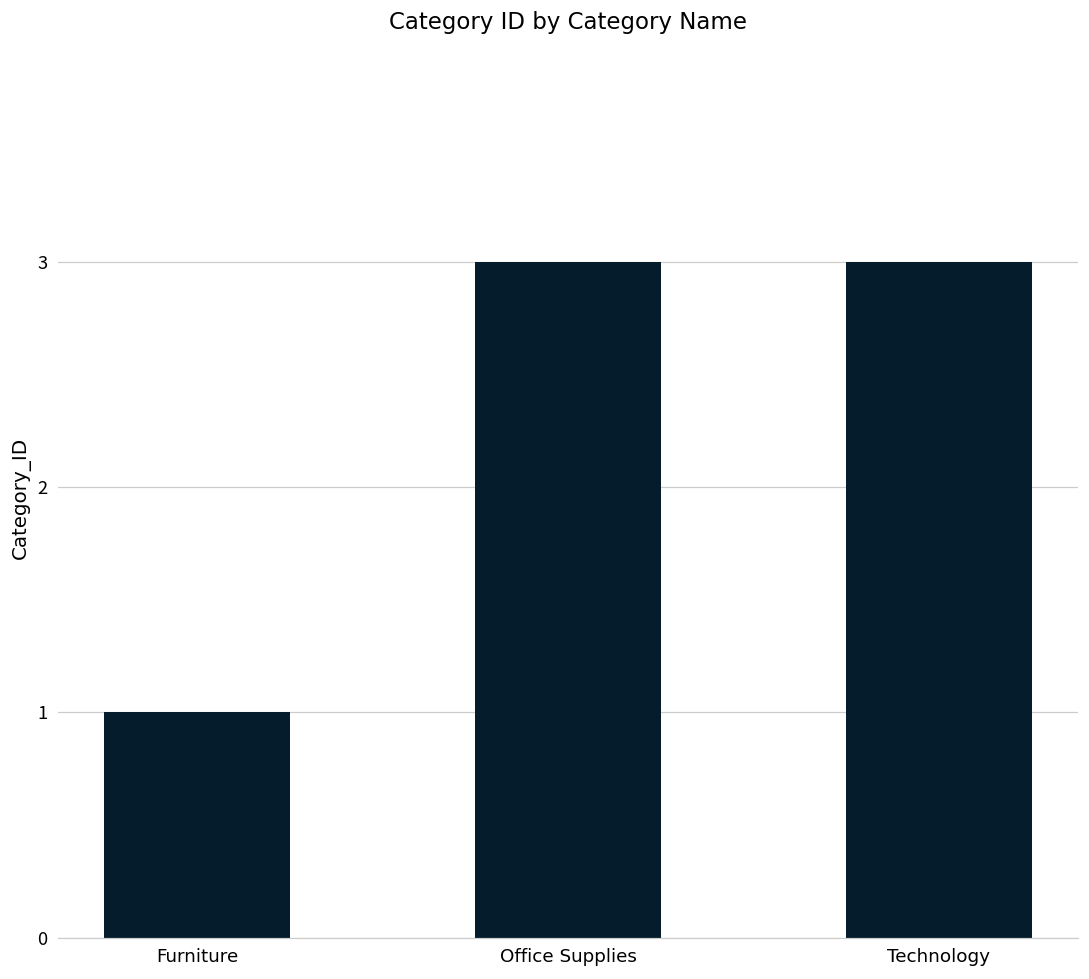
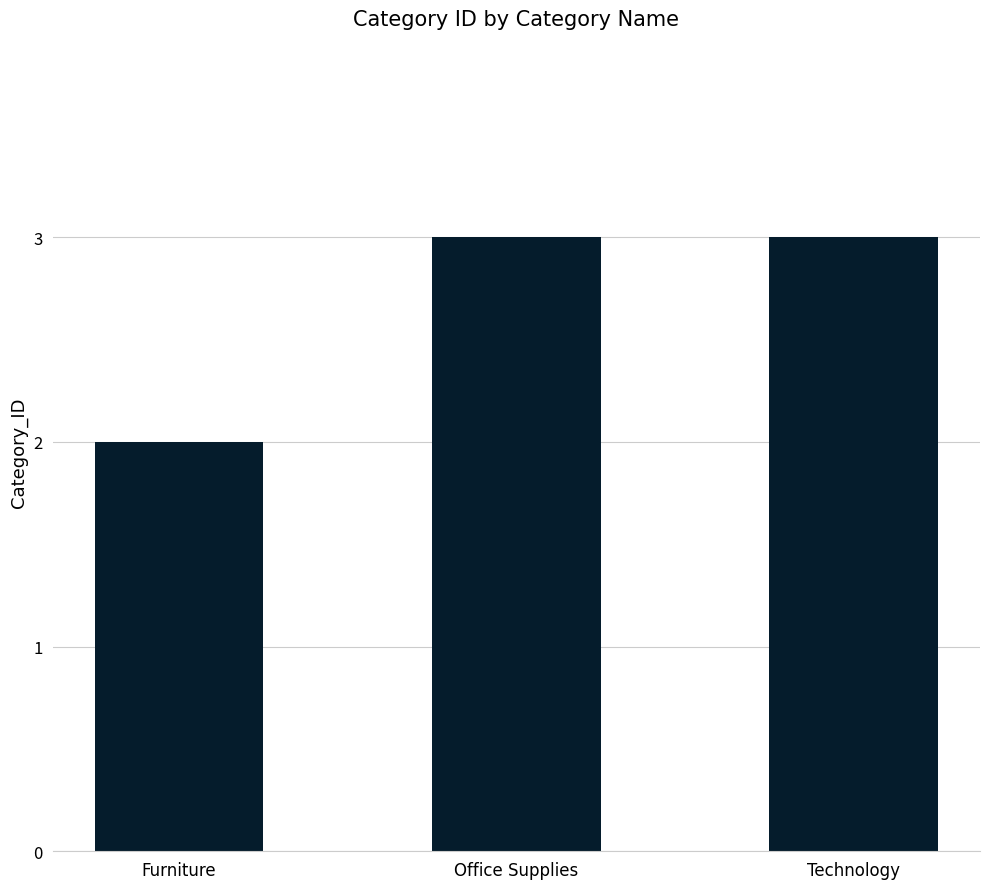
  {
-   "Furniture": 1,
+   "Furniture": 2,
    "Office Supplies": 3,
    "Technology": 3
  }
